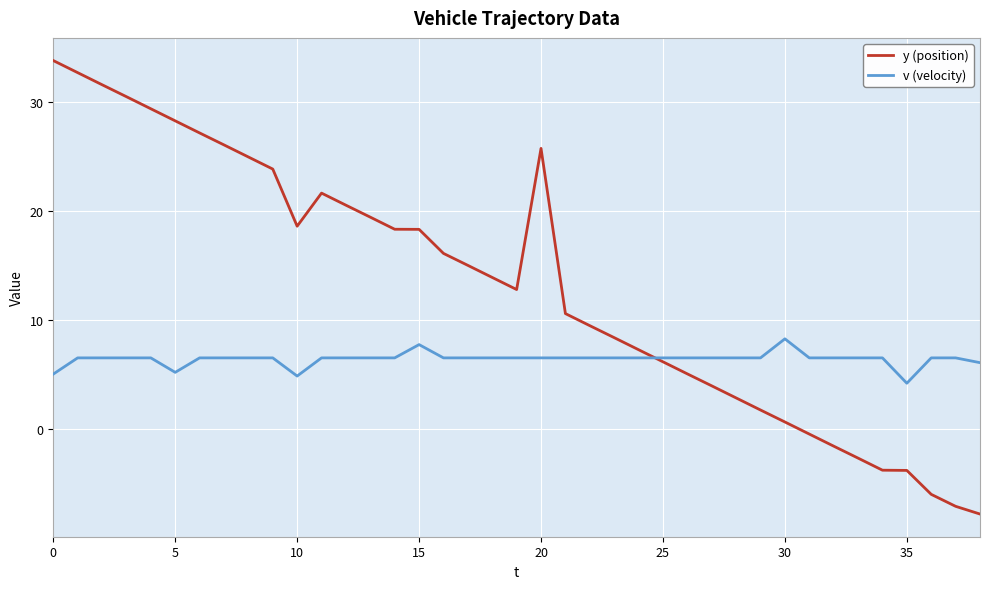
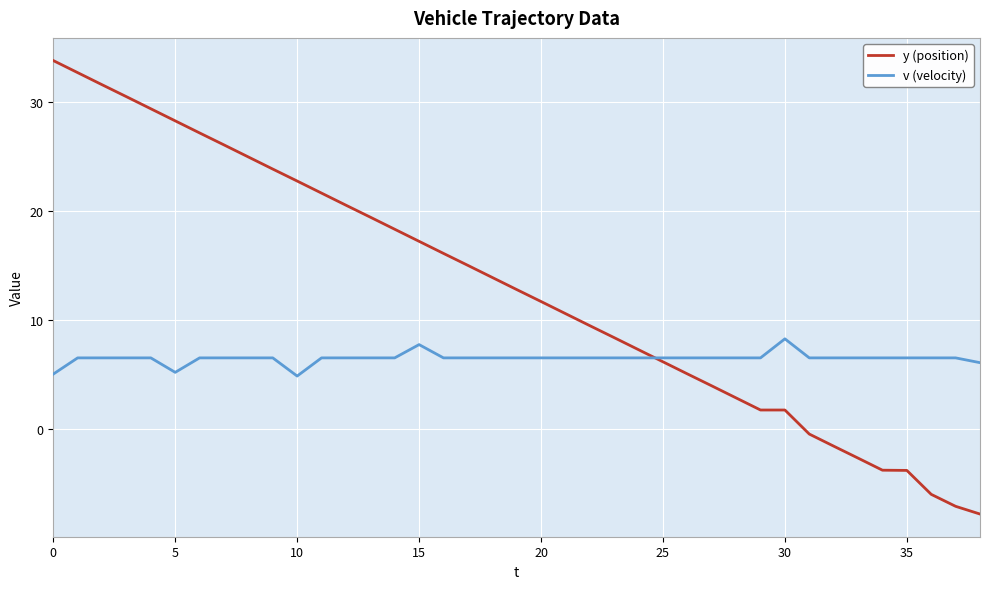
  {
    "y (position)": {
      "0": 33.8,
      "5": 28.3,
-     "10": 18.6,
-     "15": 18.3,
-     "20": 25.7,
+     "10": 22.7,
+     "15": 17.2,
+     "20": 11.7,
      "25": 6.1,
-     "30": 0.6,
+     "30": 1.7,
      "35": -3.9
    },
    "v (velocity)": {
      "0": 5.0,
      "5": 5.2,
      "10": 4.8,
      "15": 7.7,
      "20": 6.5,
      "25": 6.5,
      "30": 8.2,
-     "35": 4.2
+     "35": 6.5
    }
  }
